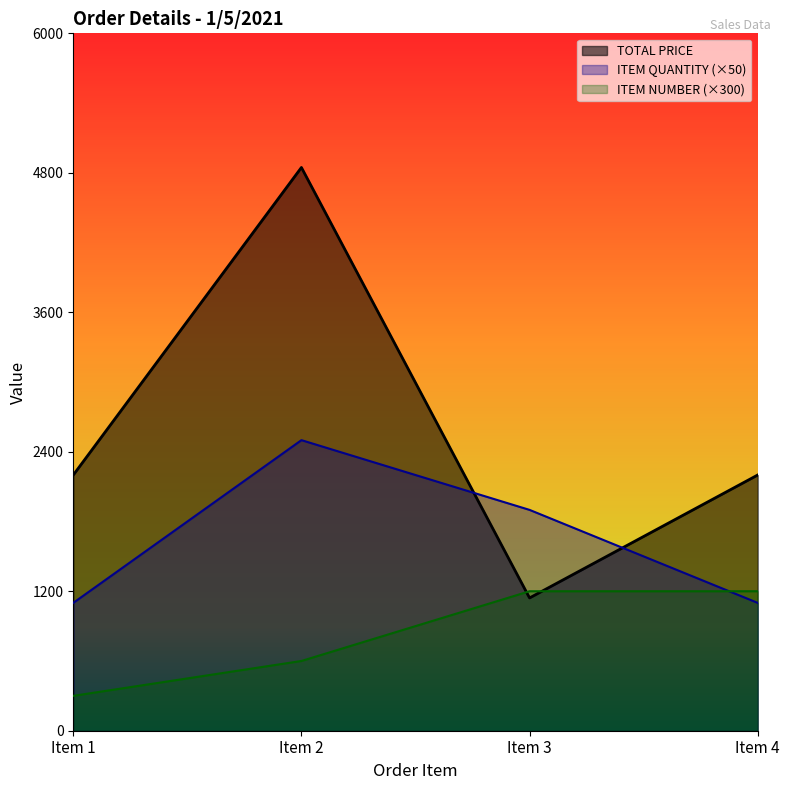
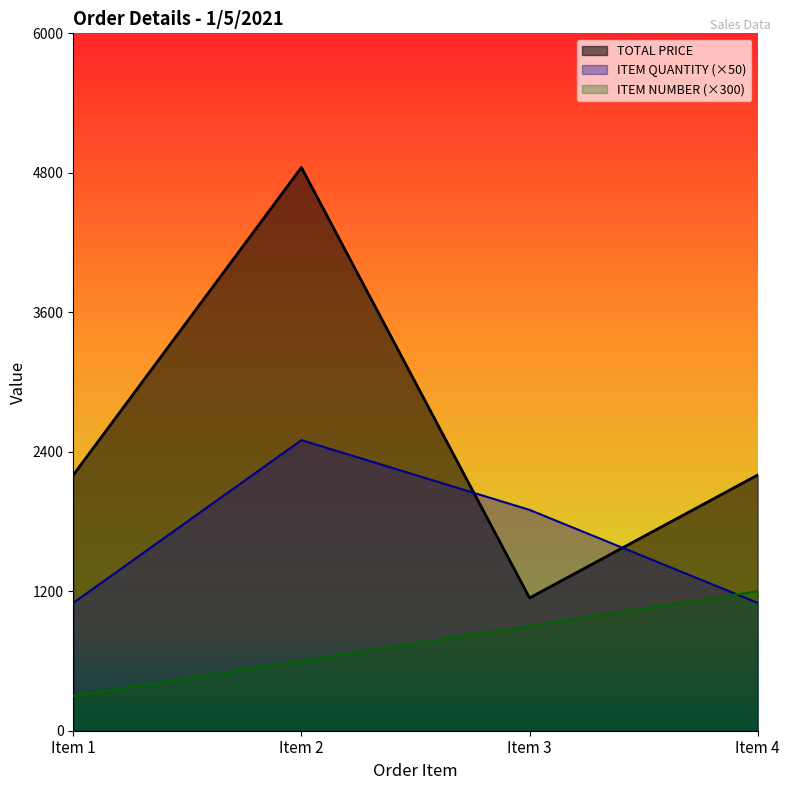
  {
    "TOTAL PRICE": {
      "Item 1": 2200,
      "Item 2": 4850,
      "Item 3": 1140,
      "Item 4": 2200
    },
    "ITEM QUANTITY (×50)": {
      "Item 1": 1100,
      "Item 2": 2500,
      "Item 3": 1900,
      "Item 4": 1100
    },
    "ITEM NUMBER (×300)": {
      "Item 1": 300,
      "Item 2": 600,
-     "Item 3": 1200,
+     "Item 3": 900,
      "Item 4": 1200
    }
  }
